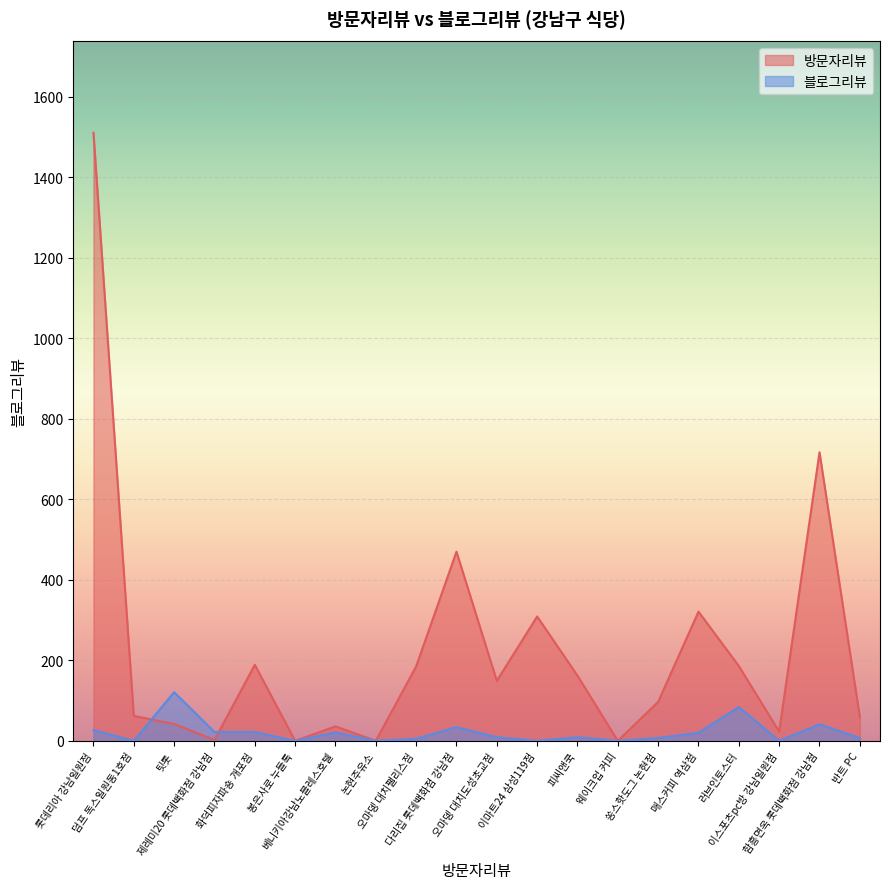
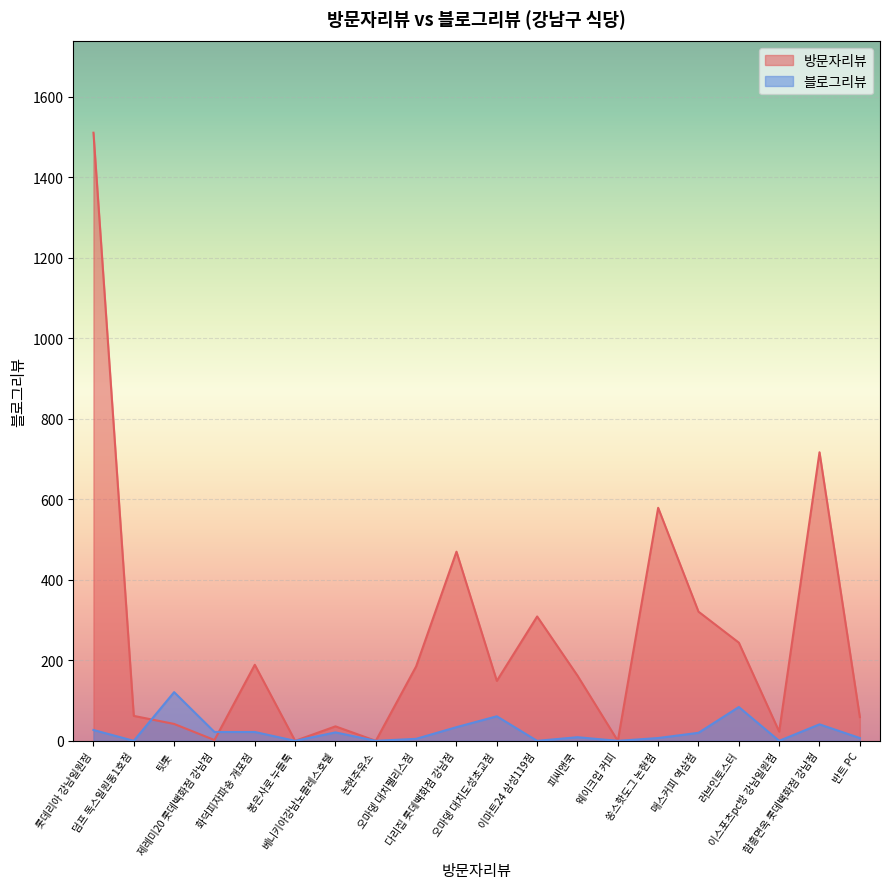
  {
    "방문자리뷰": {
      "롯데리아 강남일원점": 1510,
      "덤프 독스일원동1호점": 60,
      "팃톳": 40,
      "제레미20 롯데백화점 강남점": 0,
      "화덕피자파숑 개포점": 190,
      "베니키아강남노블레스호텔": 40,
      "오마뎅 대치팰리스점": 190,
      "다리집 롯데백화점 강남점": 470,
      "오마뎅 대치도성초교점": 150,
      "이마트24 삼성119점": 310,
      "피씨앤쿡": 160,
-     "쏭스핫도그 논현점": 100,
+     "쏭스핫도그 논현점": 580,
      "매스커피 역삼점": 320,
-     "러브인토스터": 190,
+     "러브인토스터": 240,
      "이스포츠pc방 강남일원점": 20,
      "함흥면옥 롯데백화점 강남점": 720,
      "반트 PC": 60
    },
    "블로그리뷰": {
      "롯데리아 강남일원점": 30,
      "덤프 독스일원동1호점": 0,
      "팃톳": 120,
      "제레미20 롯데백화점 강남점": 20,
      "화덕피자파숑 개포점": 20,
      "베니키아강남노블레스호텔": 20,
      "오마뎅 대치팰리스점": 10,
      "다리집 롯데백화점 강남점": 30,
-     "오마뎅 대치도성초교점": 10,
+     "오마뎅 대치도성초교점": 60,
      "이마트24 삼성119점": 0,
      "피씨앤쿡": 10,
      "쏭스핫도그 논현점": 10,
      "매스커피 역삼점": 20,
      "러브인토스터": 80,
      "이스포츠pc방 강남일원점": 0,
      "함흥면옥 롯데백화점 강남점": 40,
      "반트 PC": 10
    }
  }
